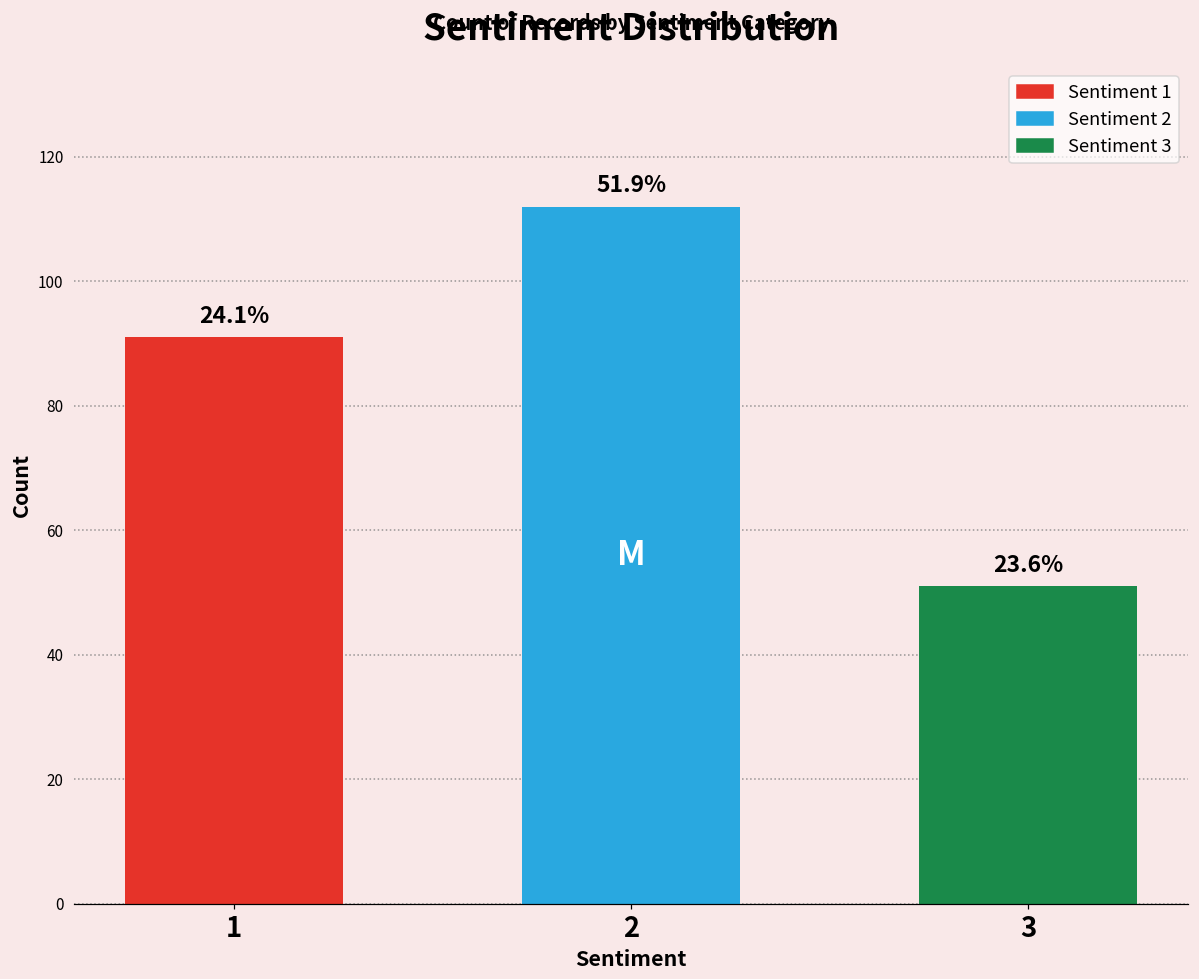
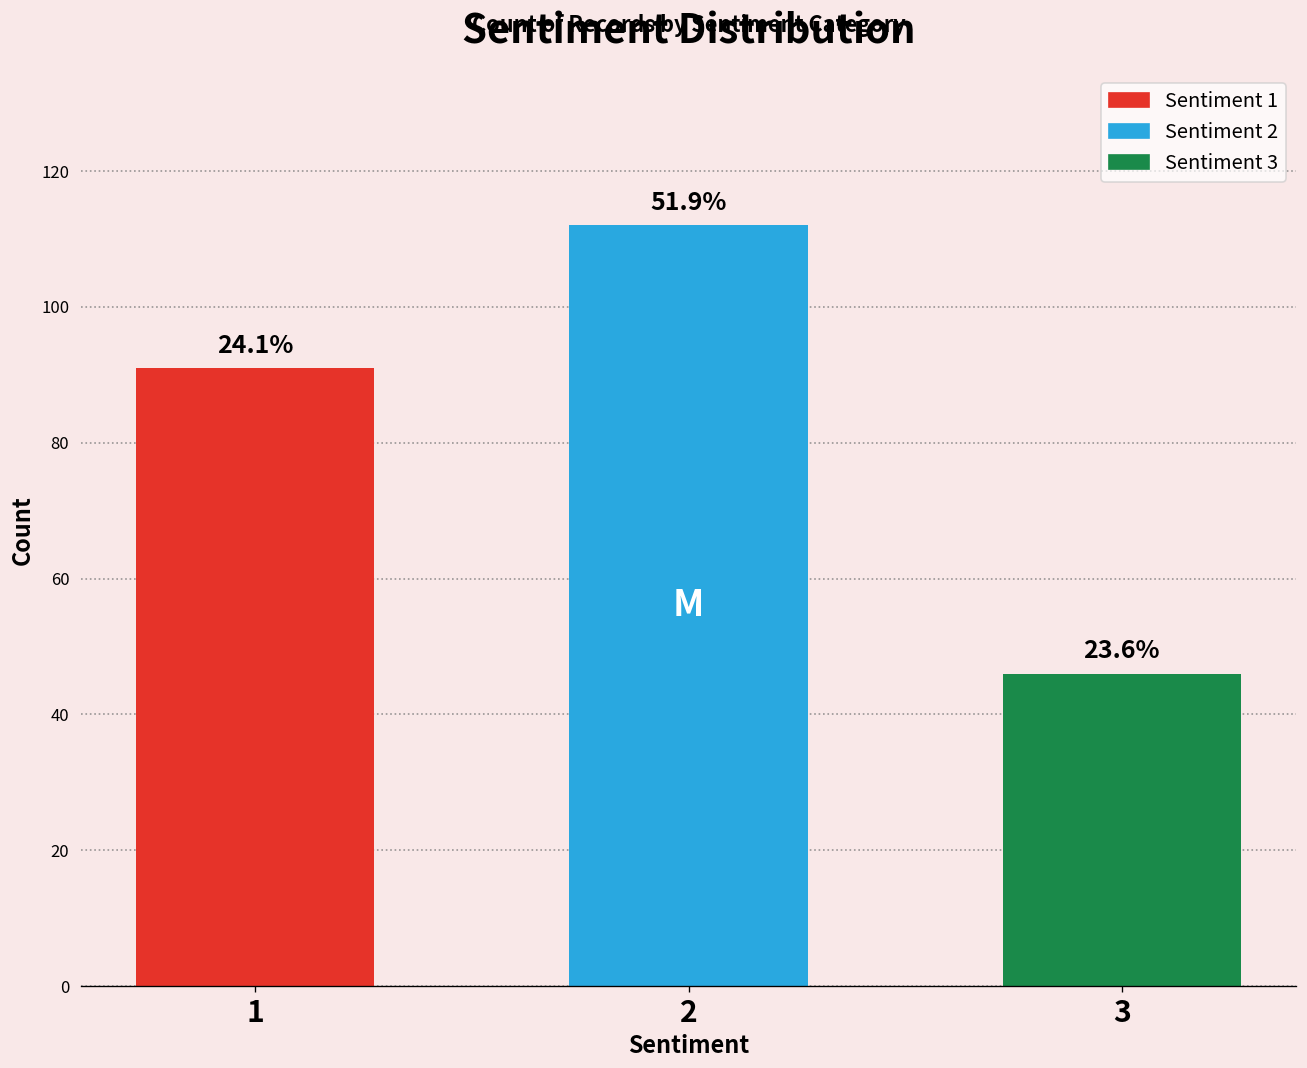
  {
-   "3": 51
+   "3": 46
  }
